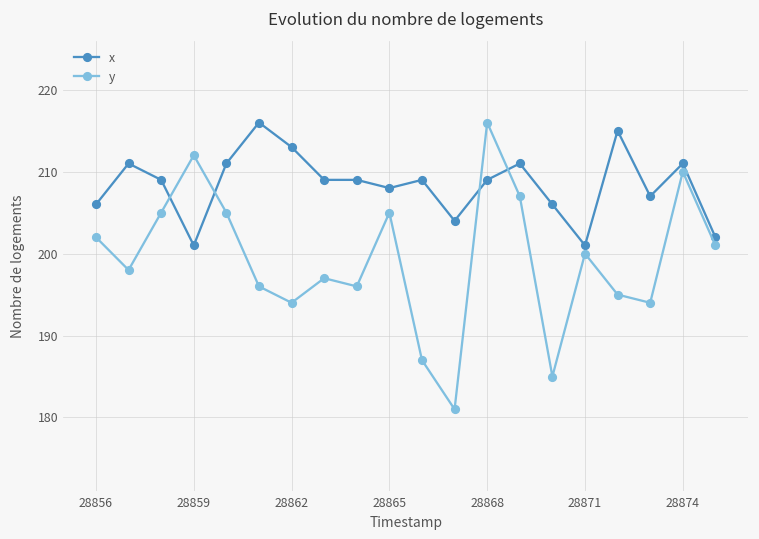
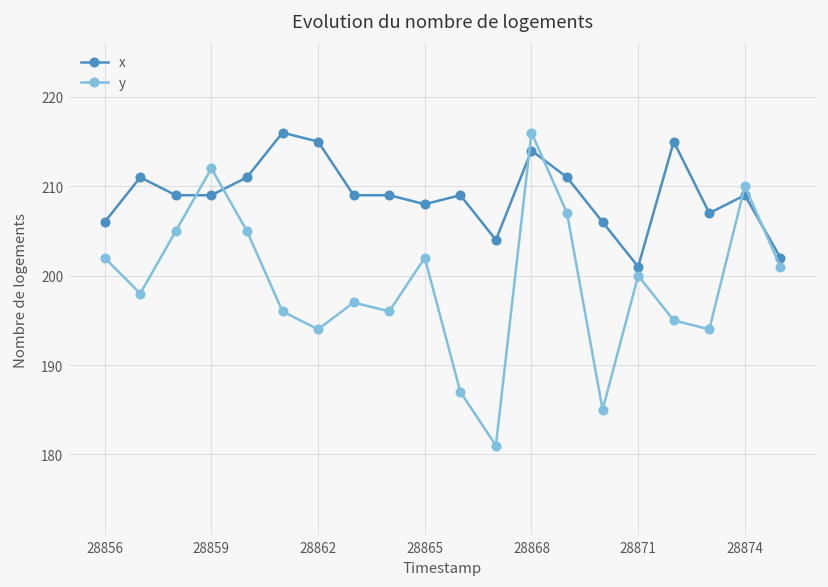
  {
    "x": {
      "28856": 206,
-     "28859": 201,
-     "28862": 213,
+     "28859": 209,
+     "28862": 215,
      "28865": 208,
-     "28868": 209,
+     "28868": 214,
      "28871": 201,
-     "28874": 211
+     "28874": 209
    },
    "y": {
      "28856": 202,
      "28859": 212,
      "28862": 194,
-     "28865": 205,
+     "28865": 202,
      "28868": 216,
      "28871": 200,
      "28874": 210
    }
  }
